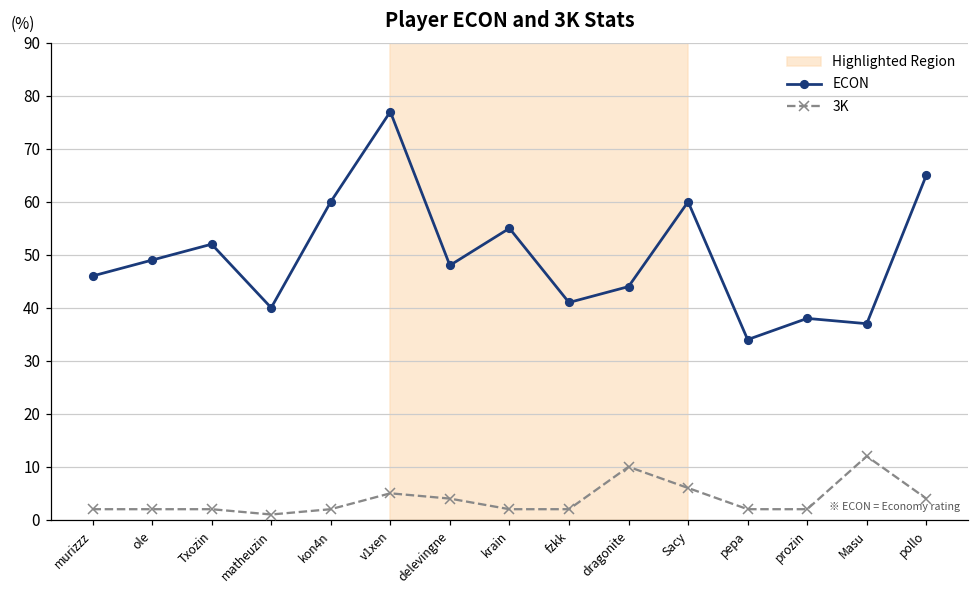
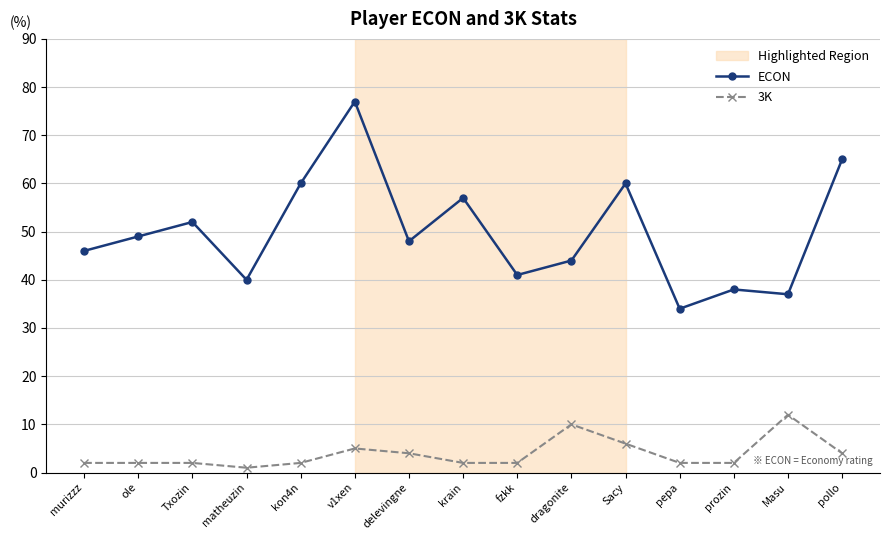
  {
    "ECON": {
      "murizzz": 46,
      "ole": 49,
      "Txozin": 52,
      "matheuzin": 40,
      "kon4n": 60,
      "v1xen": 77,
      "delevingne": 48,
-     "krain": 55,
+     "krain": 57,
      "fzkk": 41,
      "dragonite": 44,
      "Sacy": 60,
      "pepa": 34,
      "prozin": 38,
      "Masu": 37,
      "pollo": 65
    },
    "3K": {
      "murizzz": 2,
      "ole": 2,
      "Txozin": 2,
      "matheuzin": 1,
      "kon4n": 2,
      "v1xen": 5,
      "delevingne": 4,
      "krain": 2,
      "fzkk": 2,
      "dragonite": 10,
      "Sacy": 6,
      "pepa": 2,
      "prozin": 2,
      "Masu": 12,
      "pollo": 4
    }
  }
